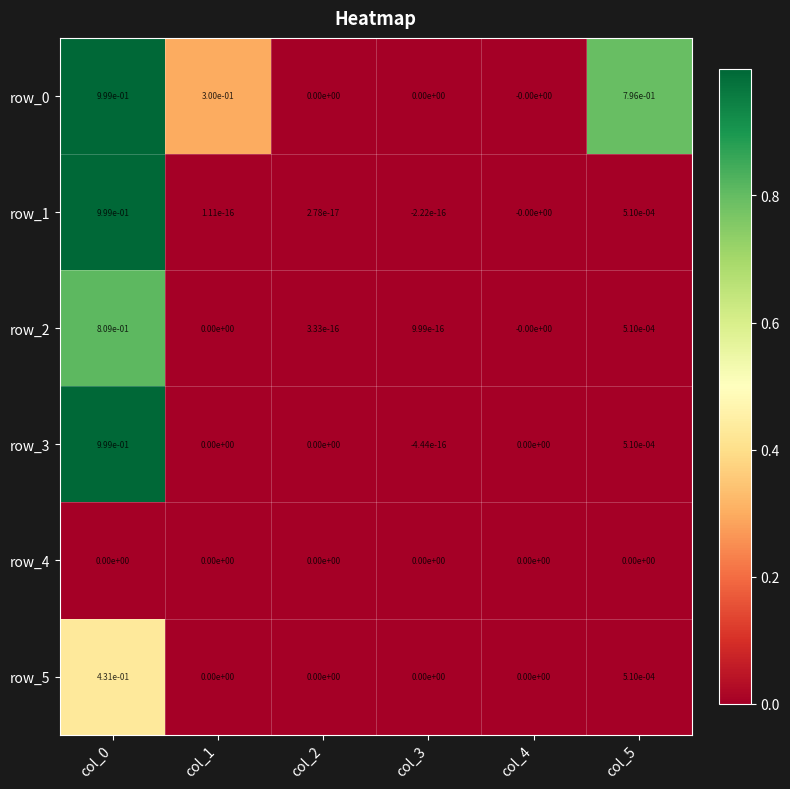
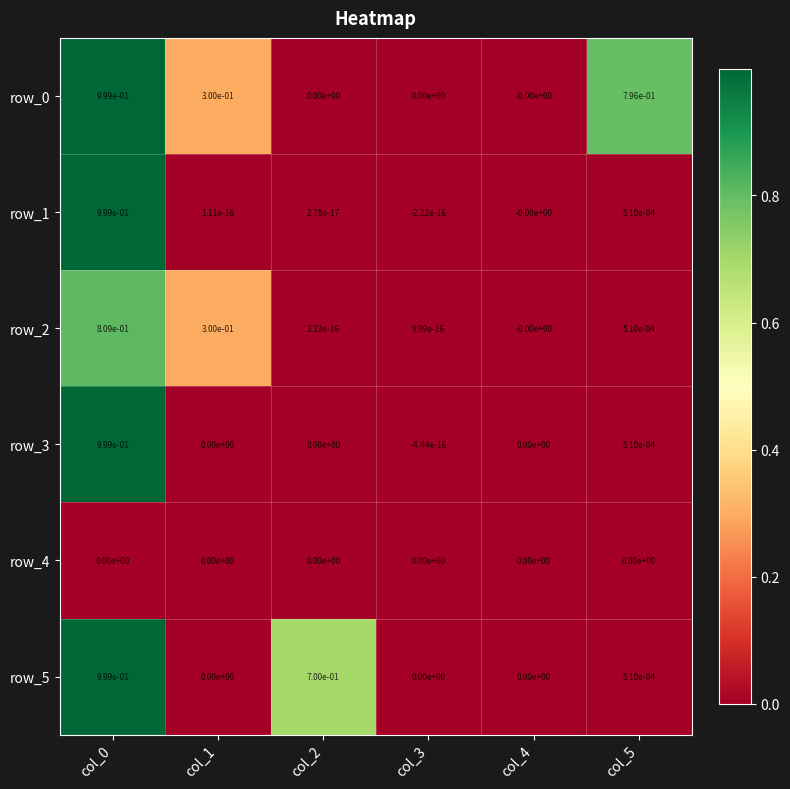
  {
    "row_0": {
      "col_0": "9.99e-01",
      "col_1": "3.00e-01",
      "col_2": "0.00e+00",
      "col_3": "0.00e+00",
      "col_4": "-0.00e+00",
      "col_5": "7.96e-01"
    },
    "row_1": {
      "col_0": "9.99e-01",
      "col_1": "1.11e-16",
      "col_2": "2.78e-17",
      "col_3": "-2.22e-16",
      "col_4": "-0.00e+00",
      "col_5": "5.10e-04"
    },
    "row_2": {
      "col_0": "8.09e-01",
-     "col_1": "0.00e+00",
+     "col_1": "3.00e-01",
      "col_2": "3.33e-16",
      "col_3": "9.99e-16",
      "col_4": "-0.00e+00",
      "col_5": "5.10e-04"
    },
    "row_3": {
      "col_0": "9.99e-01",
      "col_1": "0.00e+00",
      "col_2": "0.00e+00",
      "col_3": "-4.44e-16",
      "col_4": "0.00e+00",
      "col_5": "5.10e-04"
    },
    "row_4": {
      "col_0": "0.00e+00",
      "col_1": "0.00e+00",
      "col_2": "0.00e+00",
      "col_3": "0.00e+00",
      "col_4": "0.00e+00",
      "col_5": "0.00e+00"
    },
    "row_5": {
-     "col_0": "4.31e-01",
+     "col_0": "9.99e-01",
      "col_1": "0.00e+00",
-     "col_2": "0.00e+00",
+     "col_2": "7.00e-01",
      "col_3": "0.00e+00",
      "col_4": "0.00e+00",
      "col_5": "5.10e-04"
    }
  }
